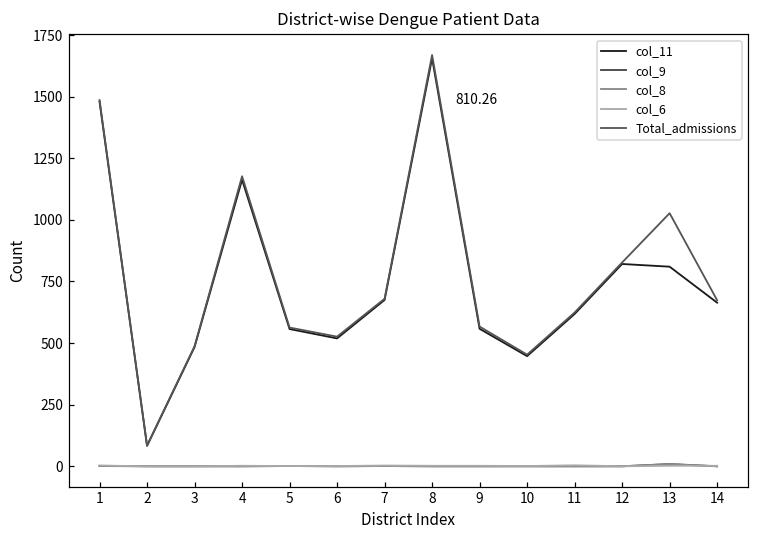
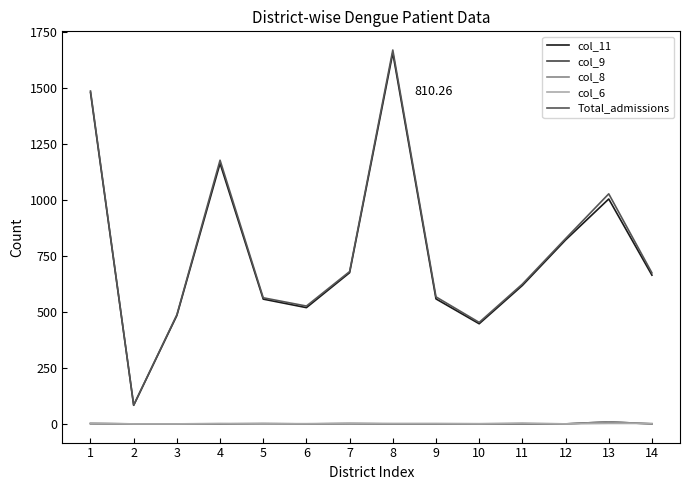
  {
    "col_11": {
      "4": 1160,
      "8": 1660,
-     "13": 810
+     "13": 1000
    }
  }
